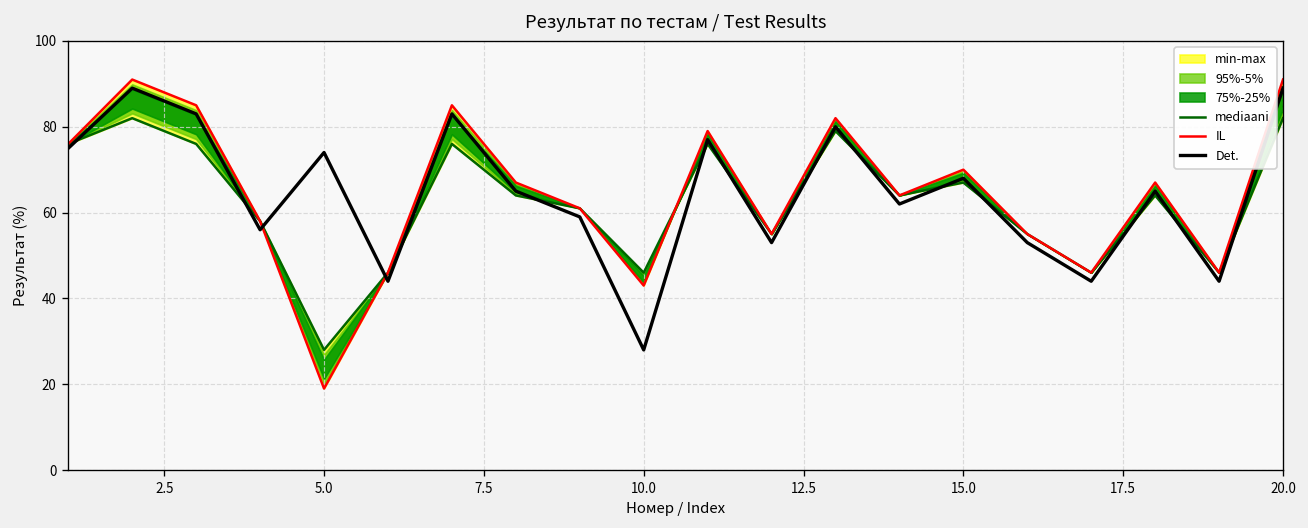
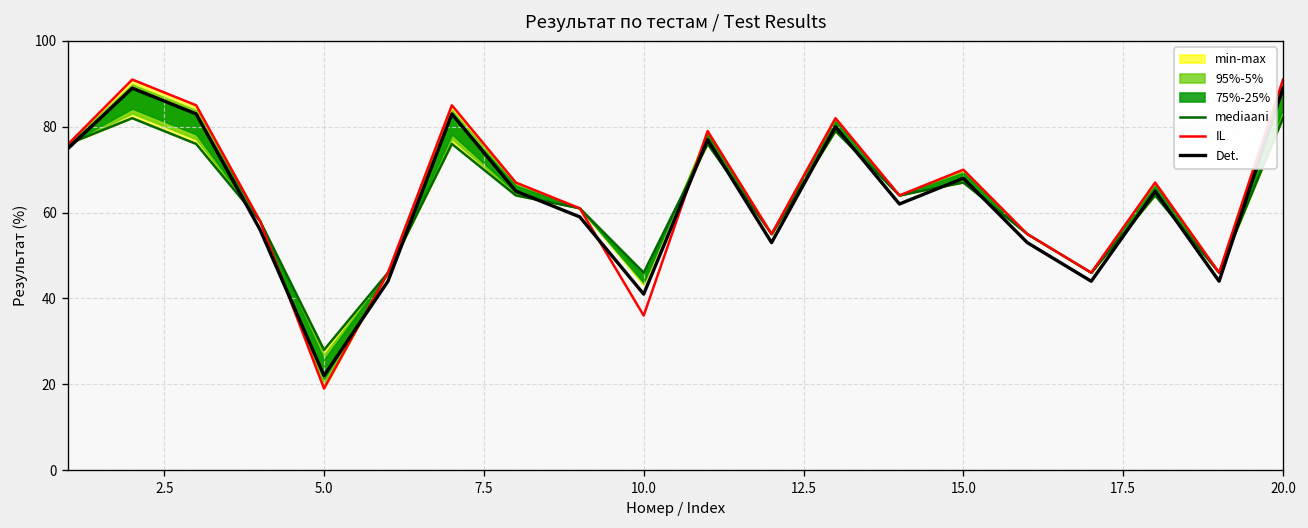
  {
    "IL": {
      "5.0": 19,
-     "10.0": 43
+     "10.0": 36
    },
    "Det.": {
-     "5.0": 74,
-     "10.0": 28,
+     "5.0": 22,
+     "10.0": 41,
      "15.0": 68
    }
  }
